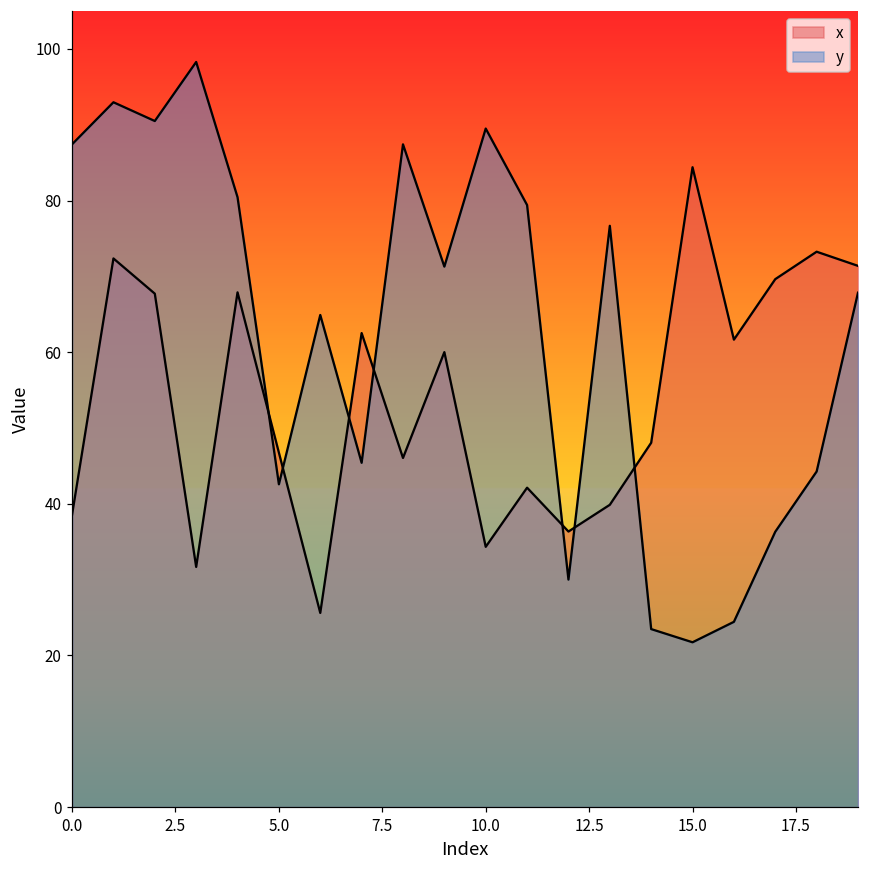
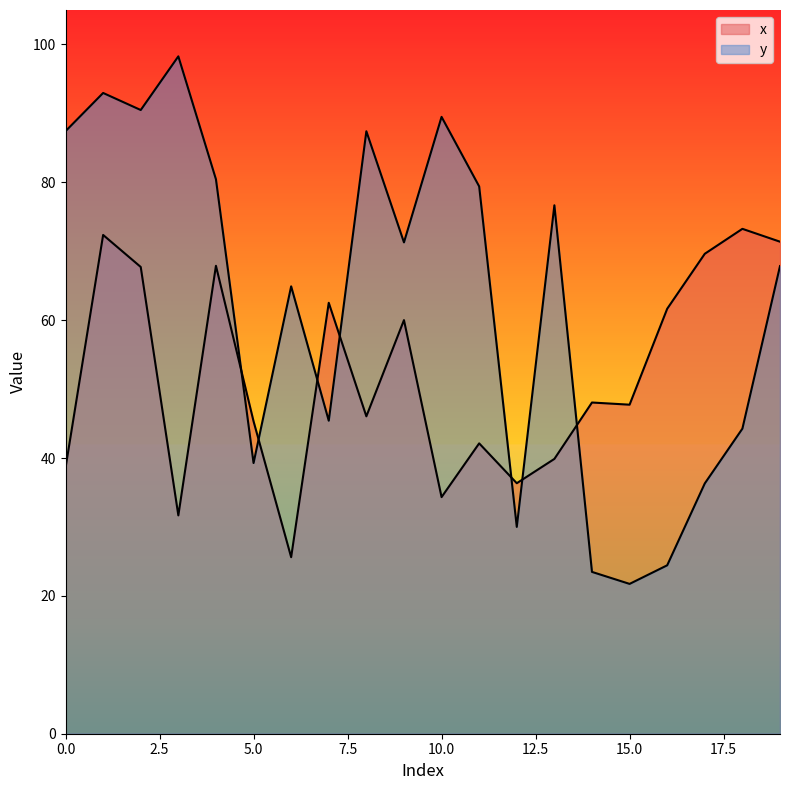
  {
    "x": {
      "0.0": 39,
-     "5.0": 47,
+     "5.0": 45,
      "10.0": 34,
-     "15.0": 84
+     "15.0": 48
    },
    "y": {
      "0.0": 87,
-     "5.0": 43,
+     "5.0": 39,
      "10.0": 89,
      "15.0": 22
    }
  }
